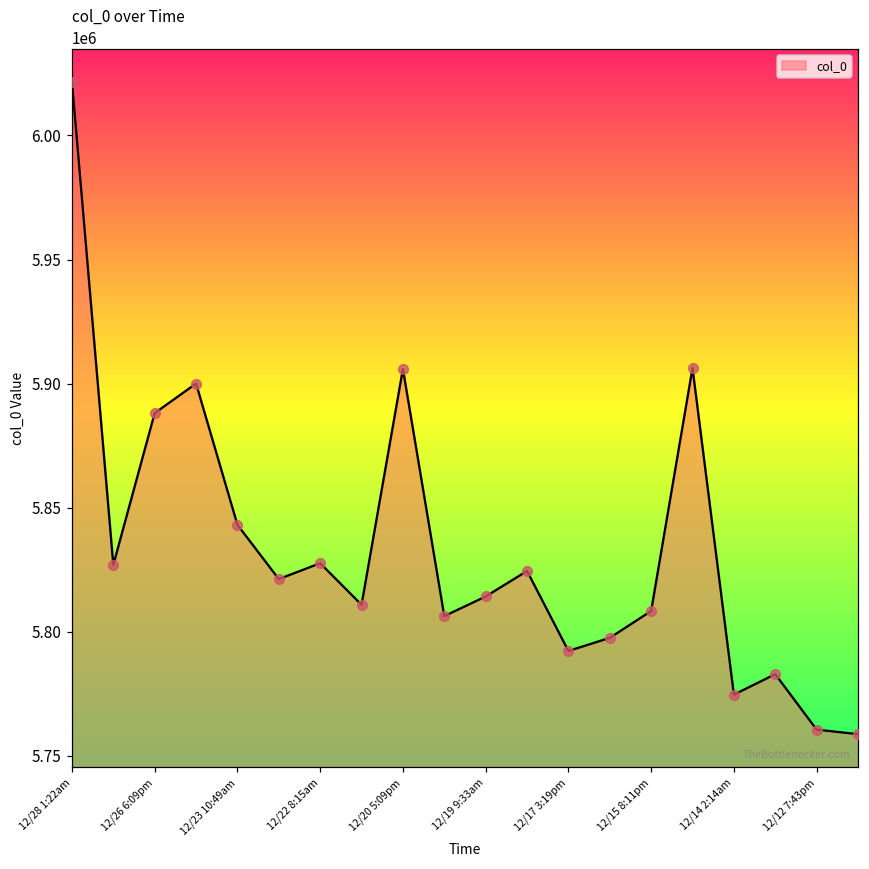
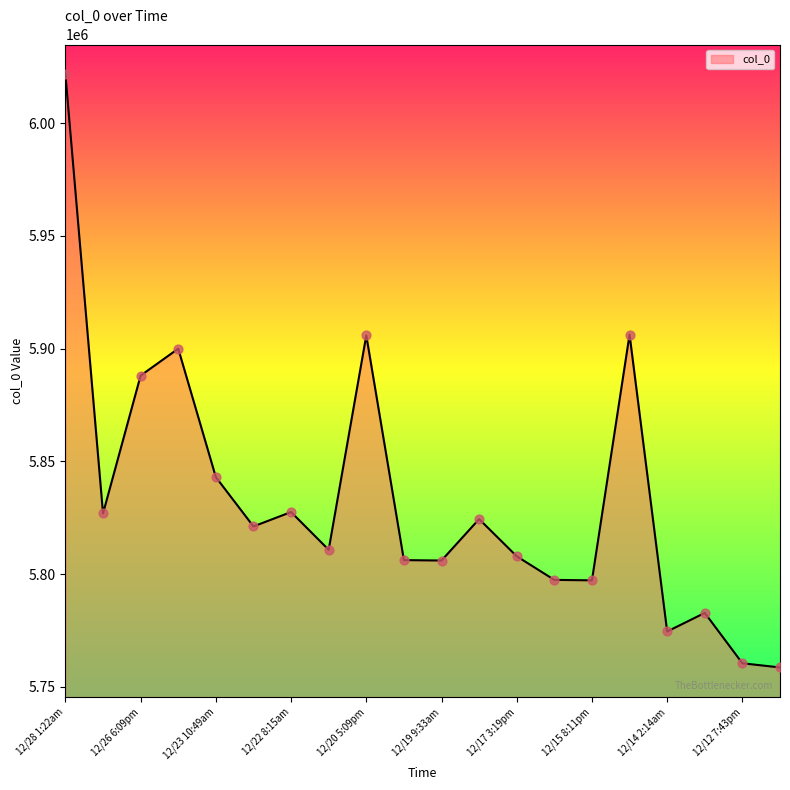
  {
    "12/28 1:22am": 6022000,
    "12/26 6:09pm": 5888000,
    "12/23 10:49am": 5843000,
    "12/22 8:15am": 5828000,
    "12/20 5:09pm": 5906000,
-   "12/19 9:33am": 5814000,
-   "12/17 3:19pm": 5792000,
-   "12/15 8:11pm": 5808000,
+   "12/19 9:33am": 5806000,
+   "12/17 3:19pm": 5808000,
+   "12/15 8:11pm": 5797000,
    "12/14 2:14am": 5775000,
    "12/12 7:43pm": 5760000
  }
